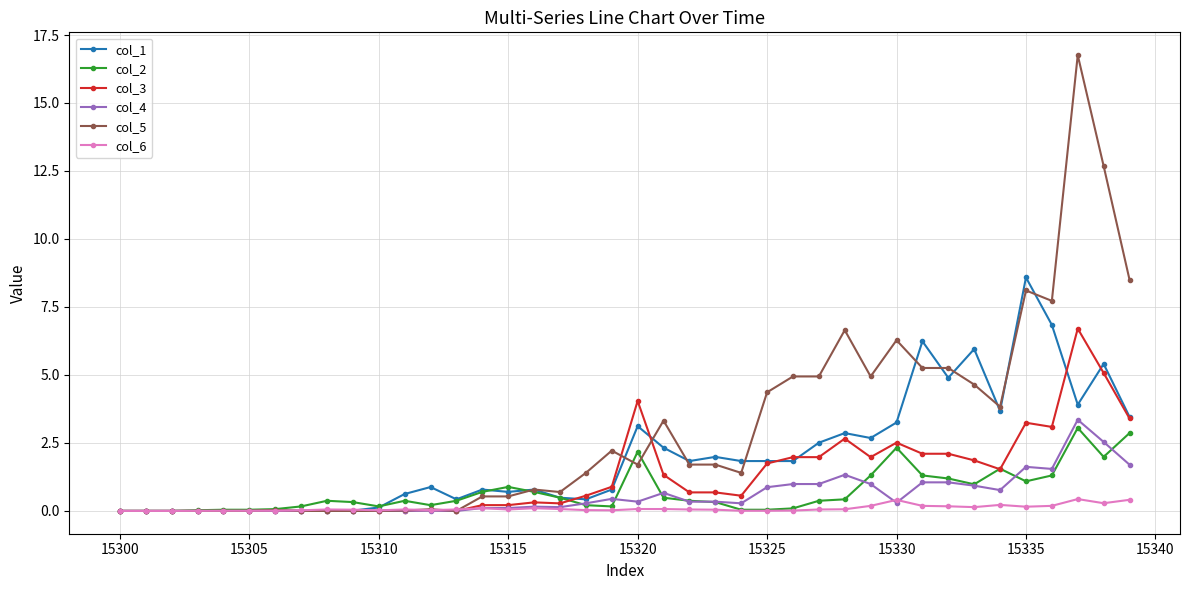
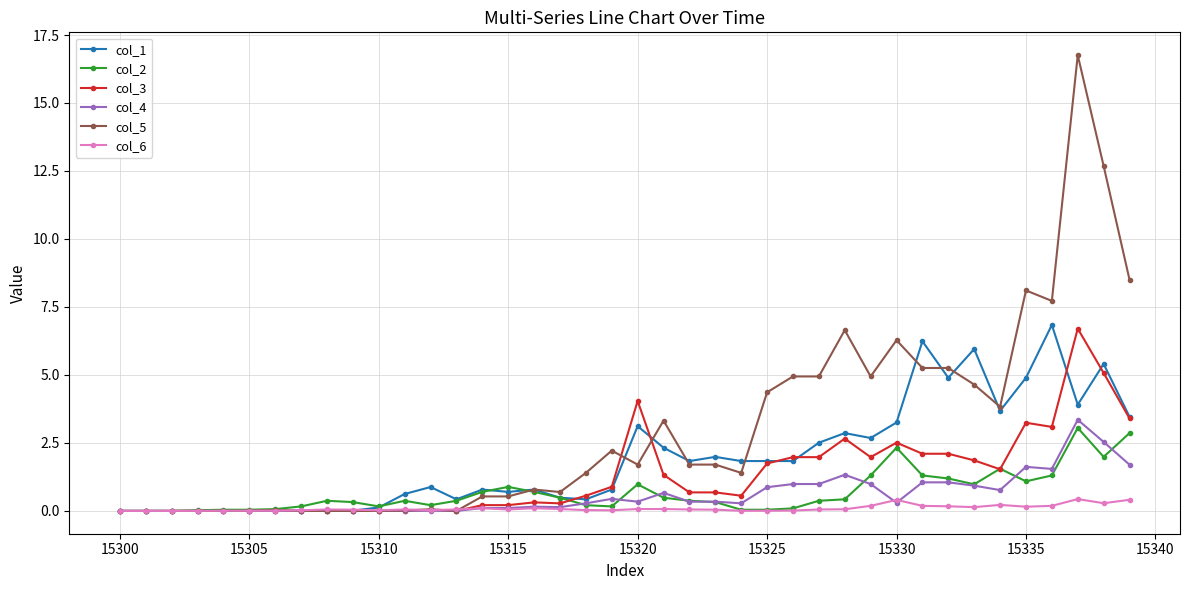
  {
    "col_1": {
      "15315": 0.7,
      "15320": 3.1,
      "15330": 3.3,
-     "15335": 8.6
+     "15335": 4.9
    },
    "col_2": {
      "15315": 0.9,
-     "15320": 2.2,
+     "15320": 1.0,
      "15330": 2.3,
      "15335": 1.1
    },
    "col_3": {
      "15315": 0.2,
      "15320": 4.0,
      "15330": 2.5,
      "15335": 3.2
    },
    "col_4": {
      "15320": 0.3,
      "15325": 0.9,
      "15330": 0.3,
      "15335": 1.6
    },
    "col_5": {
      "15315": 0.5,
      "15320": 1.7,
      "15325": 4.4,
      "15330": 6.3,
      "15335": 8.1
    },
    "col_6": {
      "15320": 0.1,
      "15330": 0.4,
      "15335": 0.2
    }
  }
